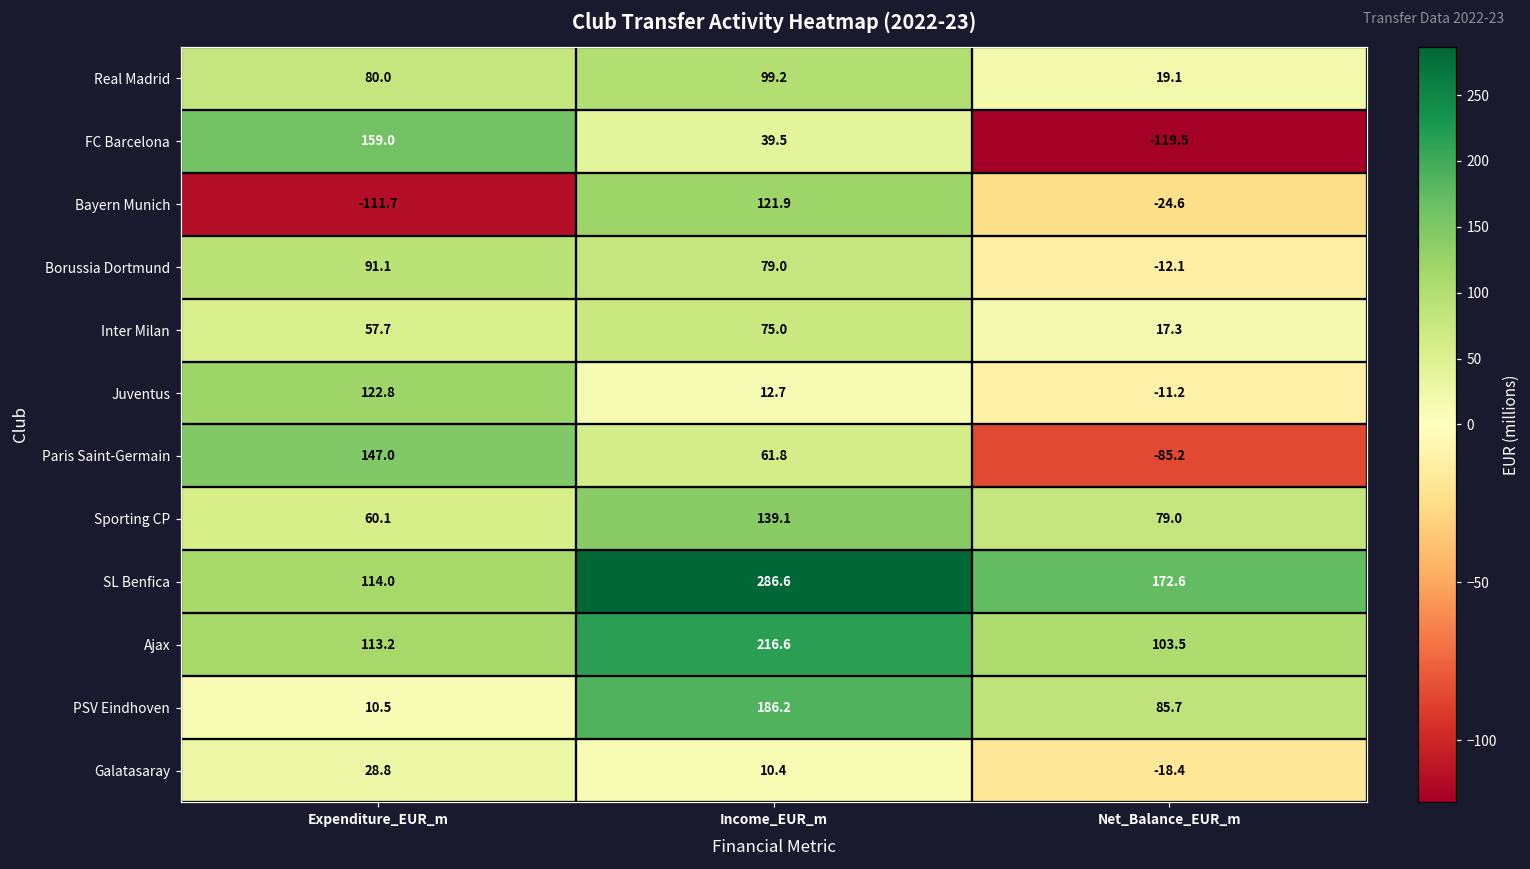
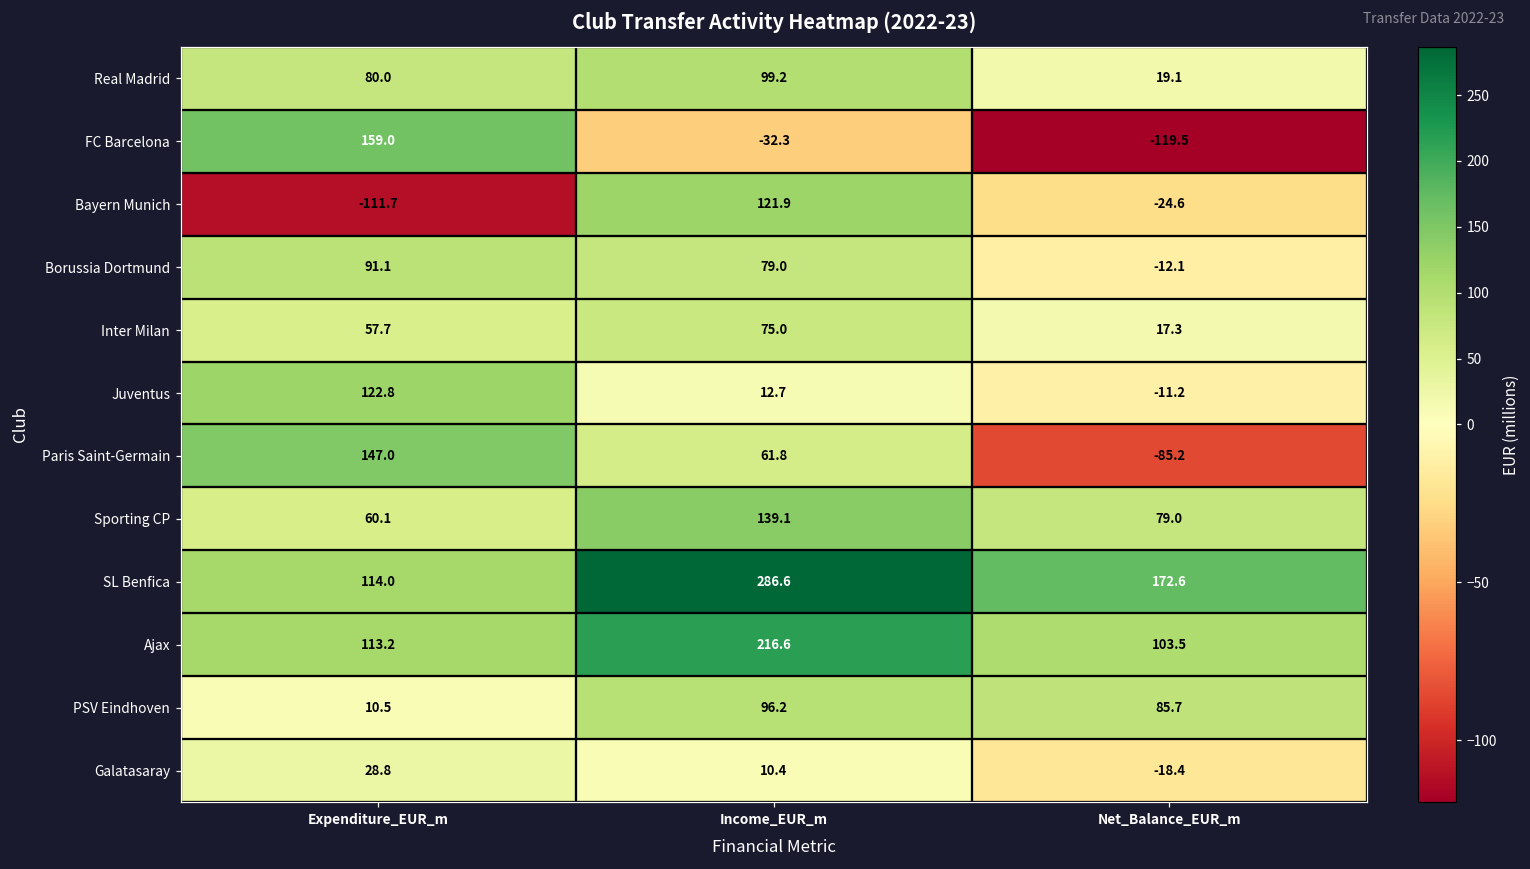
  {
    "Real Madrid": {
      "Expenditure_EUR_m": 80.0,
      "Income_EUR_m": 99.2,
      "Net_Balance_EUR_m": 19.1
    },
    "FC Barcelona": {
      "Expenditure_EUR_m": 159.0,
-     "Income_EUR_m": 39.5,
+     "Income_EUR_m": -32.3,
      "Net_Balance_EUR_m": -119.5
    },
    "Bayern Munich": {
      "Expenditure_EUR_m": -111.7,
      "Income_EUR_m": 121.9,
      "Net_Balance_EUR_m": -24.6
    },
    "Borussia Dortmund": {
      "Expenditure_EUR_m": 91.1,
      "Income_EUR_m": 79.0,
      "Net_Balance_EUR_m": -12.1
    },
    "Inter Milan": {
      "Expenditure_EUR_m": 57.7,
      "Income_EUR_m": 75.0,
      "Net_Balance_EUR_m": 17.3
    },
    "Juventus": {
      "Expenditure_EUR_m": 122.8,
      "Income_EUR_m": 12.7,
      "Net_Balance_EUR_m": -11.2
    },
    "Paris Saint-Germain": {
      "Expenditure_EUR_m": 147.0,
      "Income_EUR_m": 61.8,
      "Net_Balance_EUR_m": -85.2
    },
    "Sporting CP": {
      "Expenditure_EUR_m": 60.1,
      "Income_EUR_m": 139.1,
      "Net_Balance_EUR_m": 79.0
    },
    "SL Benfica": {
      "Expenditure_EUR_m": 114.0,
      "Income_EUR_m": 286.6,
      "Net_Balance_EUR_m": 172.6
    },
    "Ajax": {
      "Expenditure_EUR_m": 113.2,
      "Income_EUR_m": 216.6,
      "Net_Balance_EUR_m": 103.5
    },
    "PSV Eindhoven": {
      "Expenditure_EUR_m": 10.5,
-     "Income_EUR_m": 186.2,
+     "Income_EUR_m": 96.2,
      "Net_Balance_EUR_m": 85.7
    },
    "Galatasaray": {
      "Expenditure_EUR_m": 28.8,
      "Income_EUR_m": 10.4,
      "Net_Balance_EUR_m": -18.4
    }
  }
